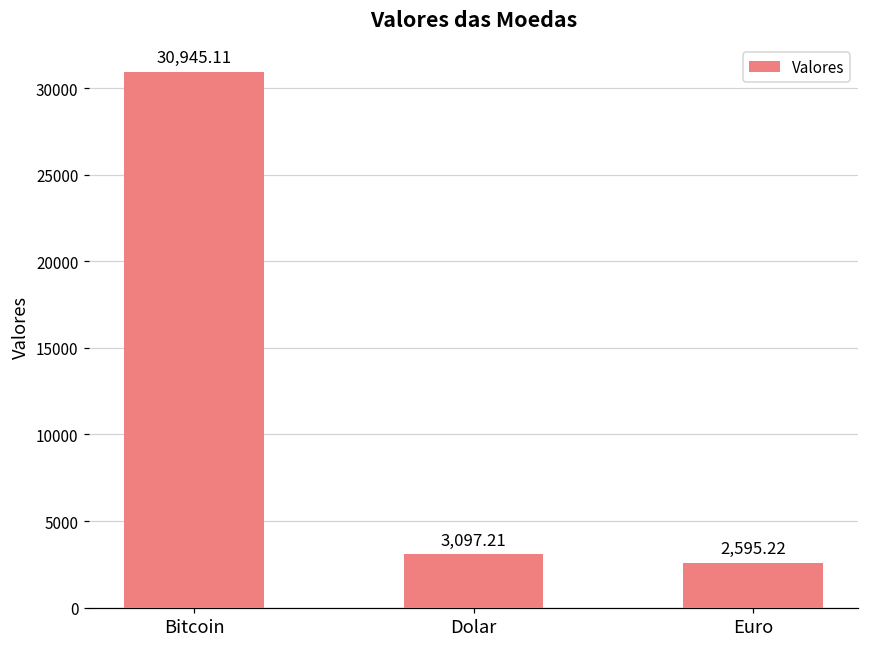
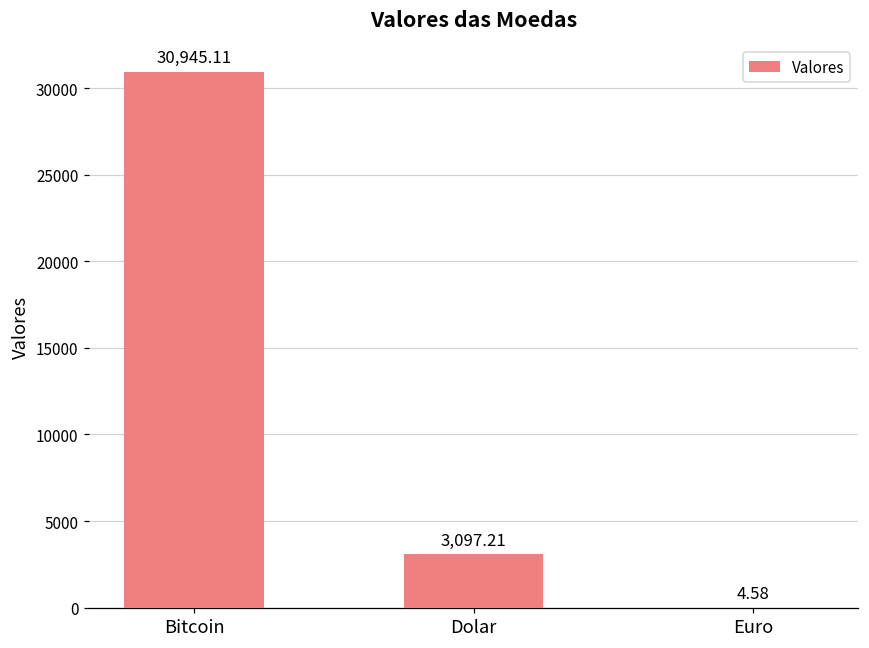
  {
    "Bitcoin": "30,945.11",
    "Dolar": "3,097.21",
-   "Euro": "2,595.22"
+   "Euro": "4.58"
  }
